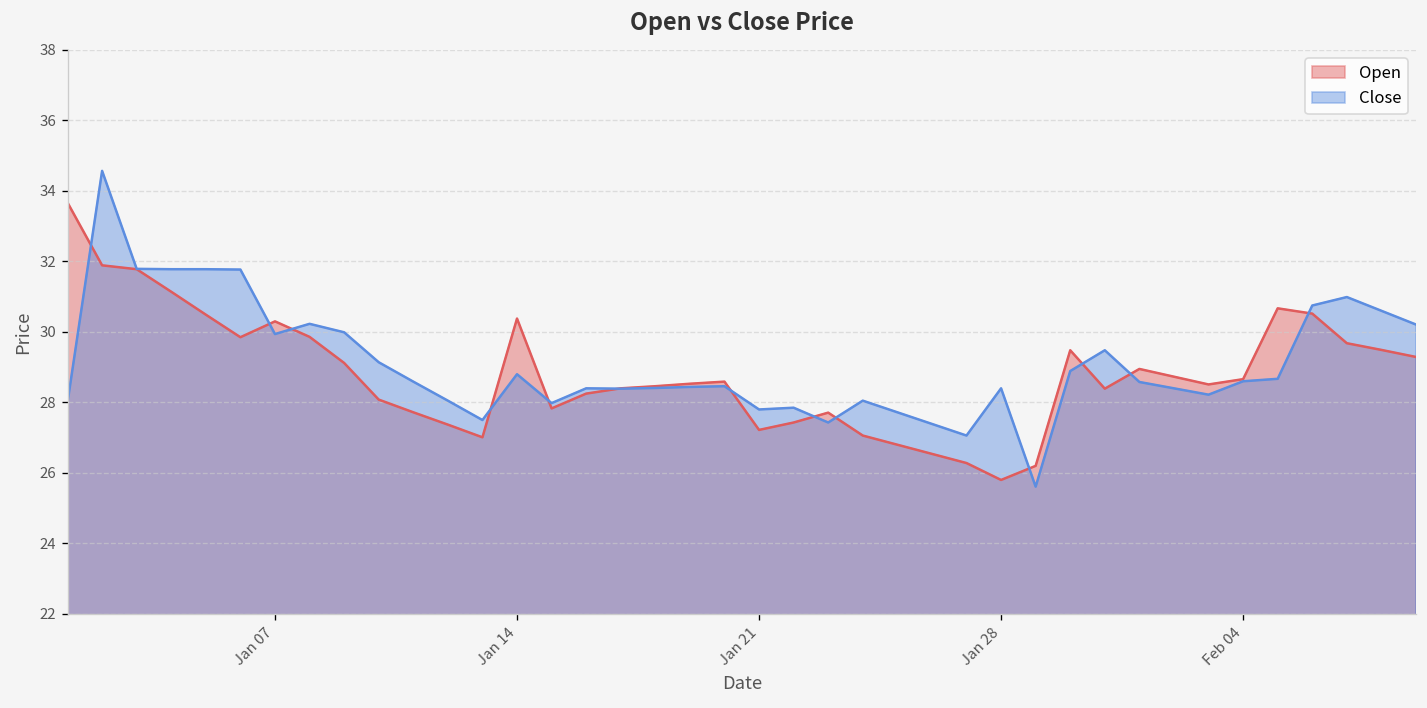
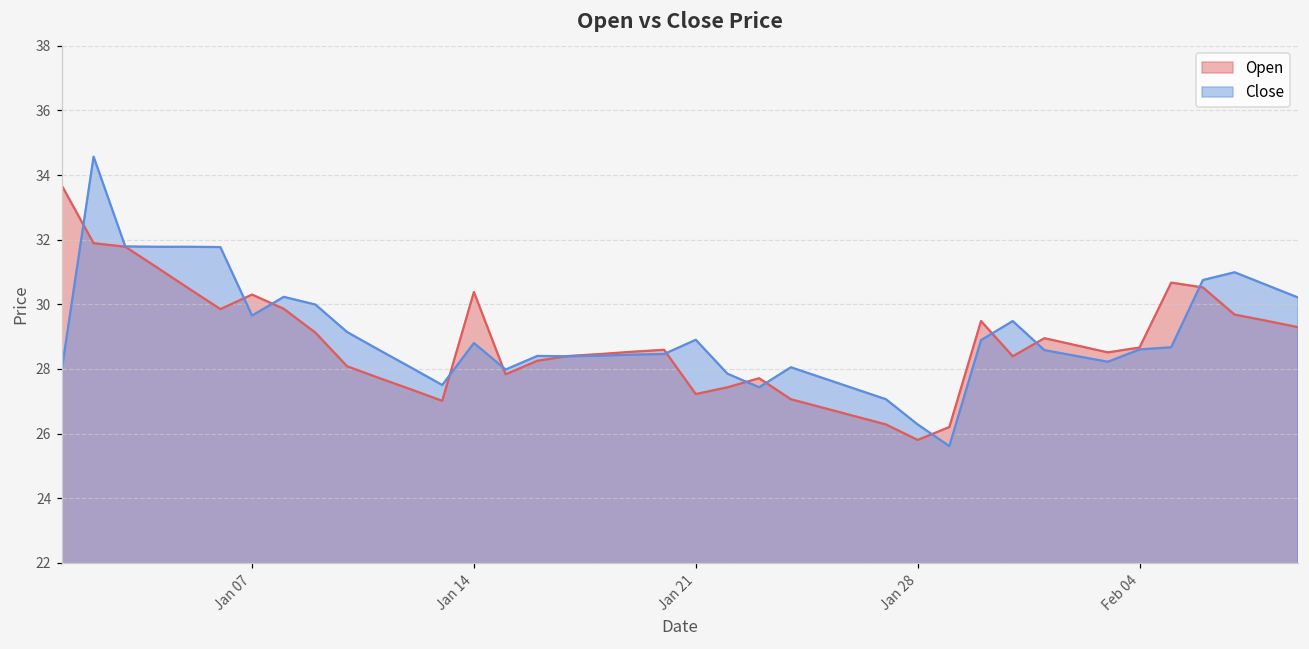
  {
    "Open": {
      "Jan 07": 30.3,
      "Jan 14": 30.4,
      "Jan 21": 27.2,
      "Jan 28": 25.8
    },
    "Close": {
-     "Jan 07": 29.9,
+     "Jan 07": 29.7,
      "Jan 14": 28.8,
-     "Jan 21": 27.8,
-     "Jan 28": 28.4
+     "Jan 21": 28.9,
+     "Jan 28": 26.3
    }
  }
